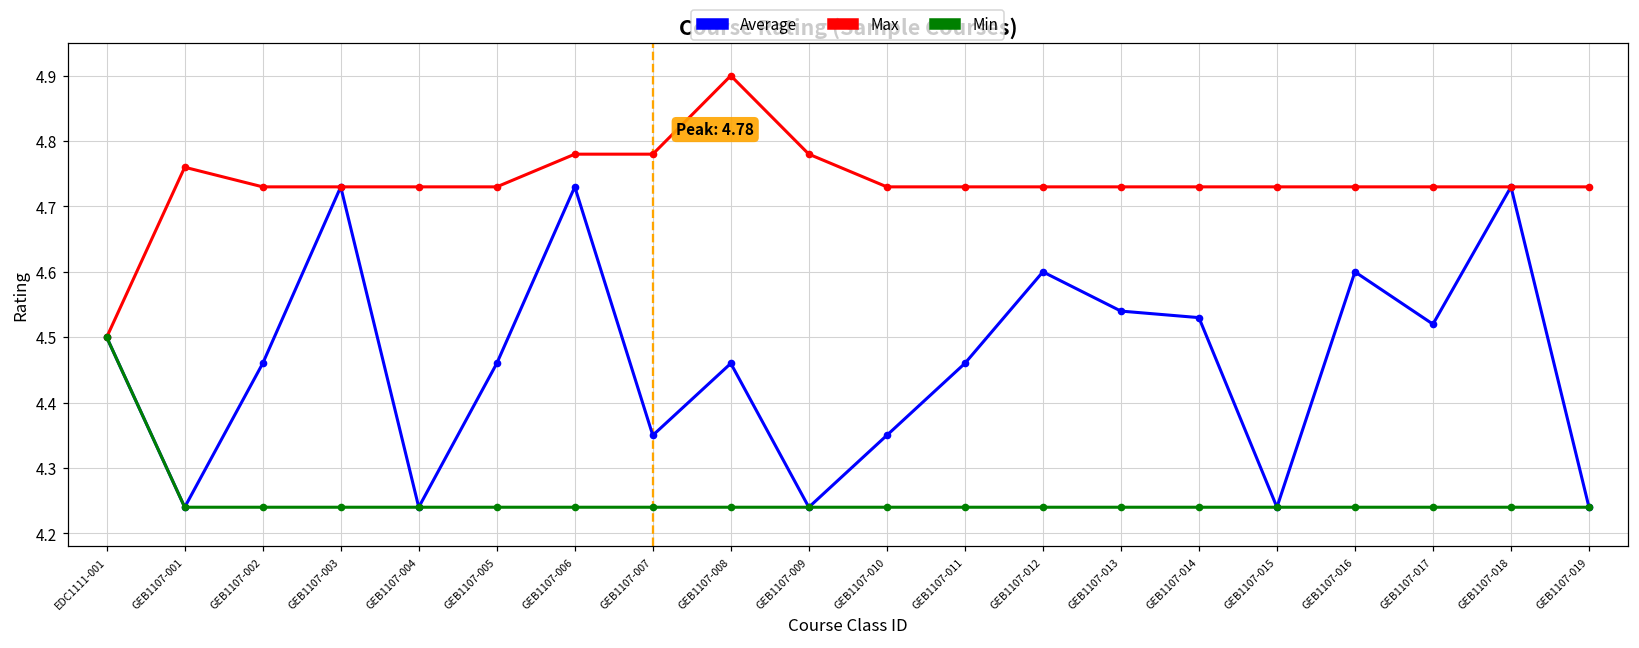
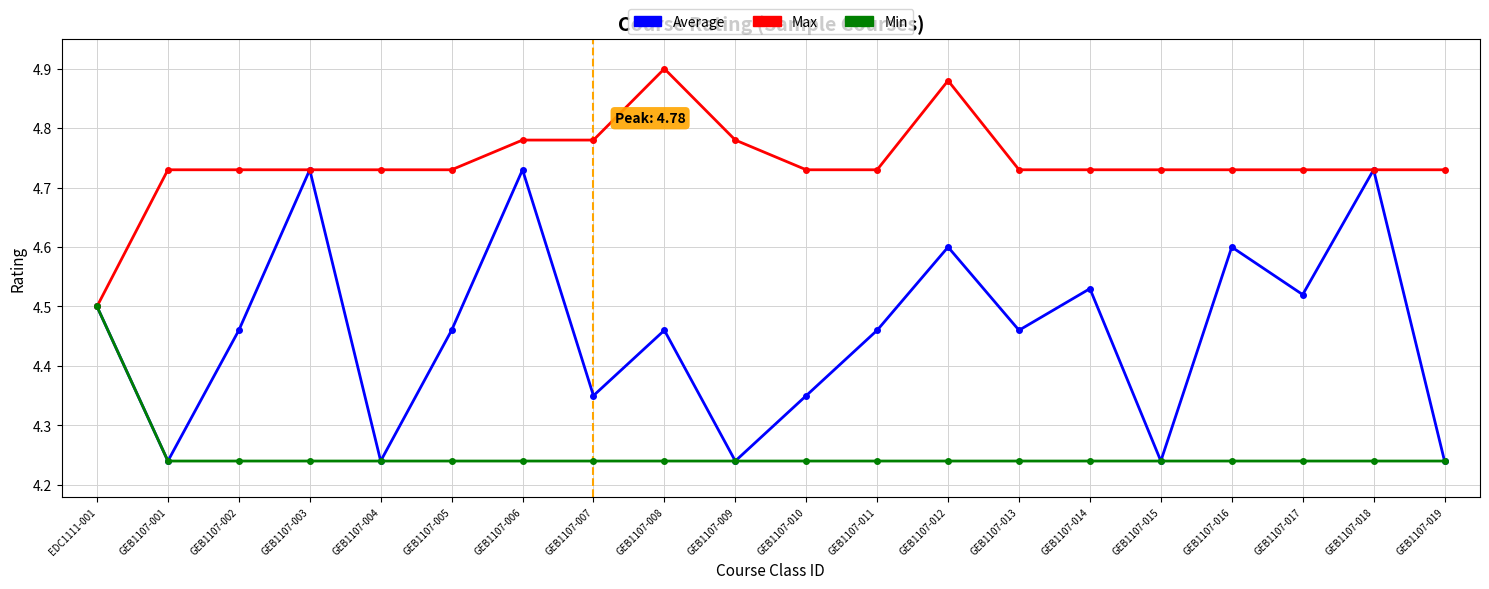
  {
    "Average": {
      "GEB1107-002": 4.46,
      "GEB1107-005": 4.46,
      "GEB1107-006": 4.73,
      "GEB1107-007": 4.35,
      "GEB1107-008": 4.46,
      "GEB1107-010": 4.35,
      "GEB1107-011": 4.46,
      "GEB1107-012": 4.60,
-     "GEB1107-013": 4.54,
+     "GEB1107-013": 4.46,
      "GEB1107-014": 4.53,
      "GEB1107-016": 4.60,
      "GEB1107-017": 4.52
    },
    "Max": {
-     "GEB1107-001": 4.76,
+     "GEB1107-001": 4.73,
      "GEB1107-002": 4.73,
      "GEB1107-004": 4.73,
      "GEB1107-005": 4.73,
      "GEB1107-006": 4.78,
      "GEB1107-007": 4.78,
      "GEB1107-008": 4.90,
      "GEB1107-009": 4.78,
      "GEB1107-010": 4.73,
      "GEB1107-011": 4.73,
-     "GEB1107-012": 4.73,
+     "GEB1107-012": 4.88,
      "GEB1107-013": 4.73,
      "GEB1107-014": 4.73,
      "GEB1107-015": 4.73,
      "GEB1107-016": 4.73,
      "GEB1107-017": 4.73,
      "GEB1107-019": 4.73
    },
    "Min": {
      "GEB1107-002": 4.24,
      "GEB1107-003": 4.24,
      "GEB1107-005": 4.24,
      "GEB1107-006": 4.24,
      "GEB1107-007": 4.24,
      "GEB1107-008": 4.24,
      "GEB1107-010": 4.24,
      "GEB1107-011": 4.24,
      "GEB1107-012": 4.24,
      "GEB1107-013": 4.24,
      "GEB1107-014": 4.24,
      "GEB1107-016": 4.24,
      "GEB1107-017": 4.24,
      "GEB1107-018": 4.24
    }
  }
